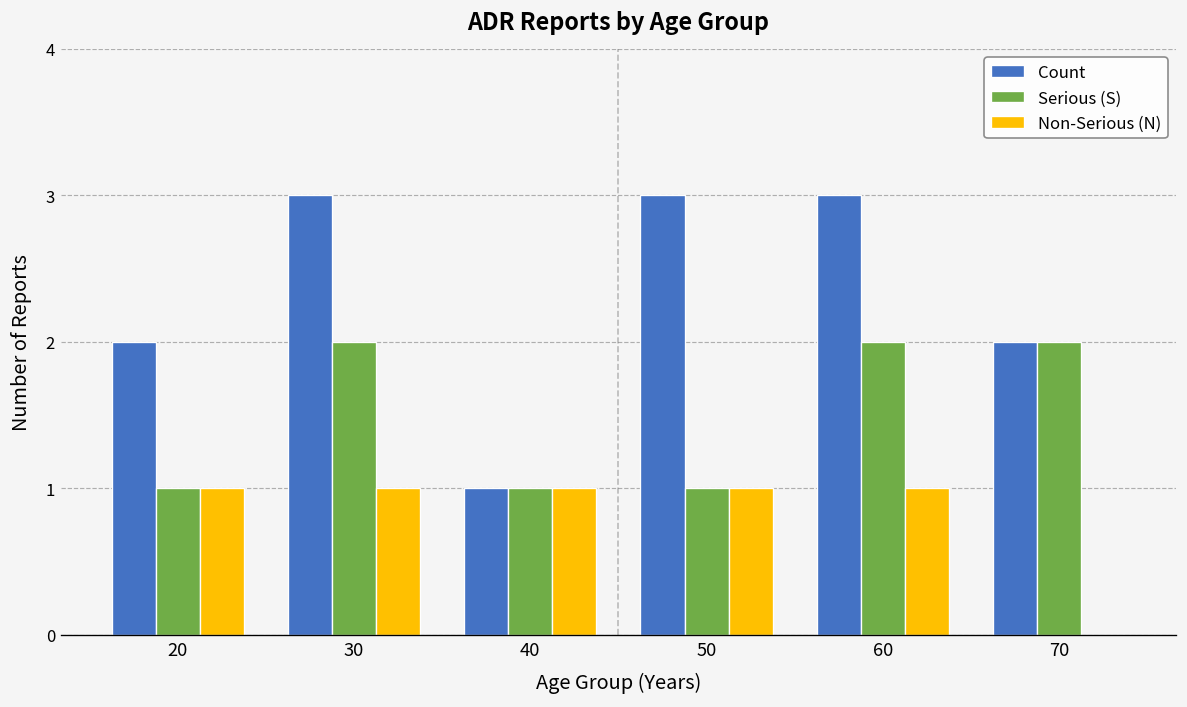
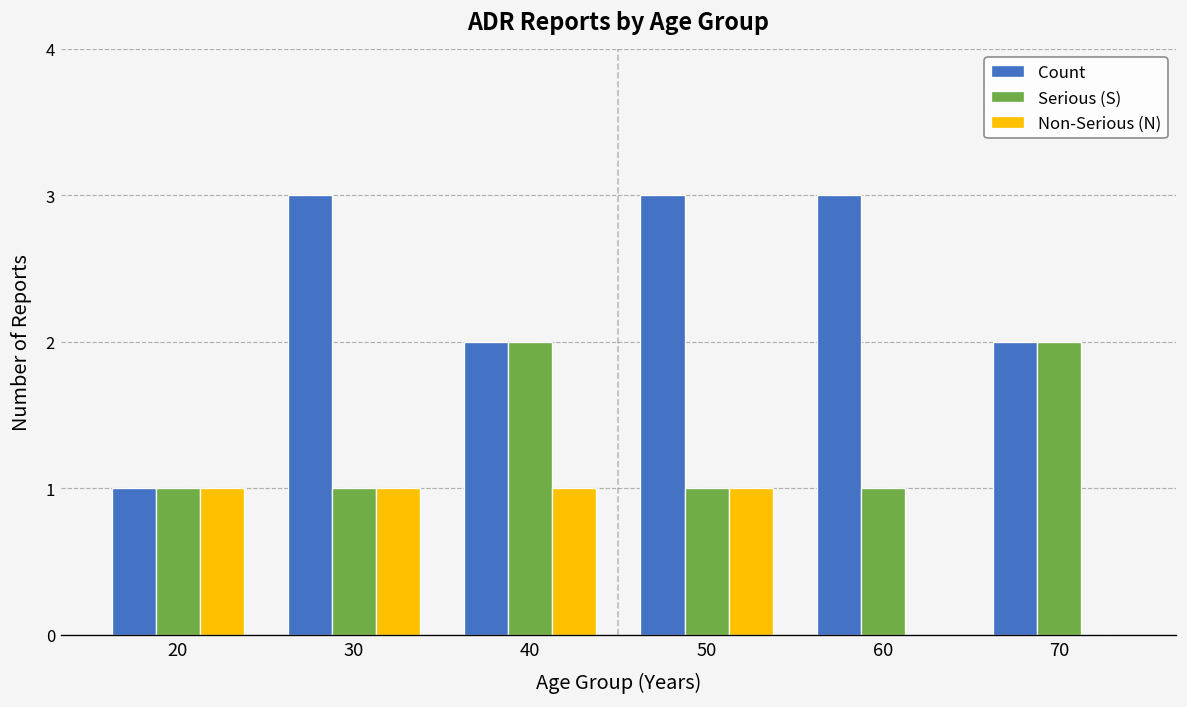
  {
    "Count": {
-     "20": 2,
+     "20": 1,
      "30": 3,
-     "40": 1,
+     "40": 2,
      "50": 3,
      "60": 3,
      "70": 2
    },
    "Serious (S)": {
      "20": 1,
-     "30": 2,
-     "40": 1,
+     "30": 1,
+     "40": 2,
      "50": 1,
-     "60": 2,
+     "60": 1,
      "70": 2
    },
    "Non-Serious (N)": {
      "20": 1,
      "30": 1,
      "40": 1,
      "50": 1,
-     "60": 1,
+     "60": 0,
      "70": 0
    }
  }
